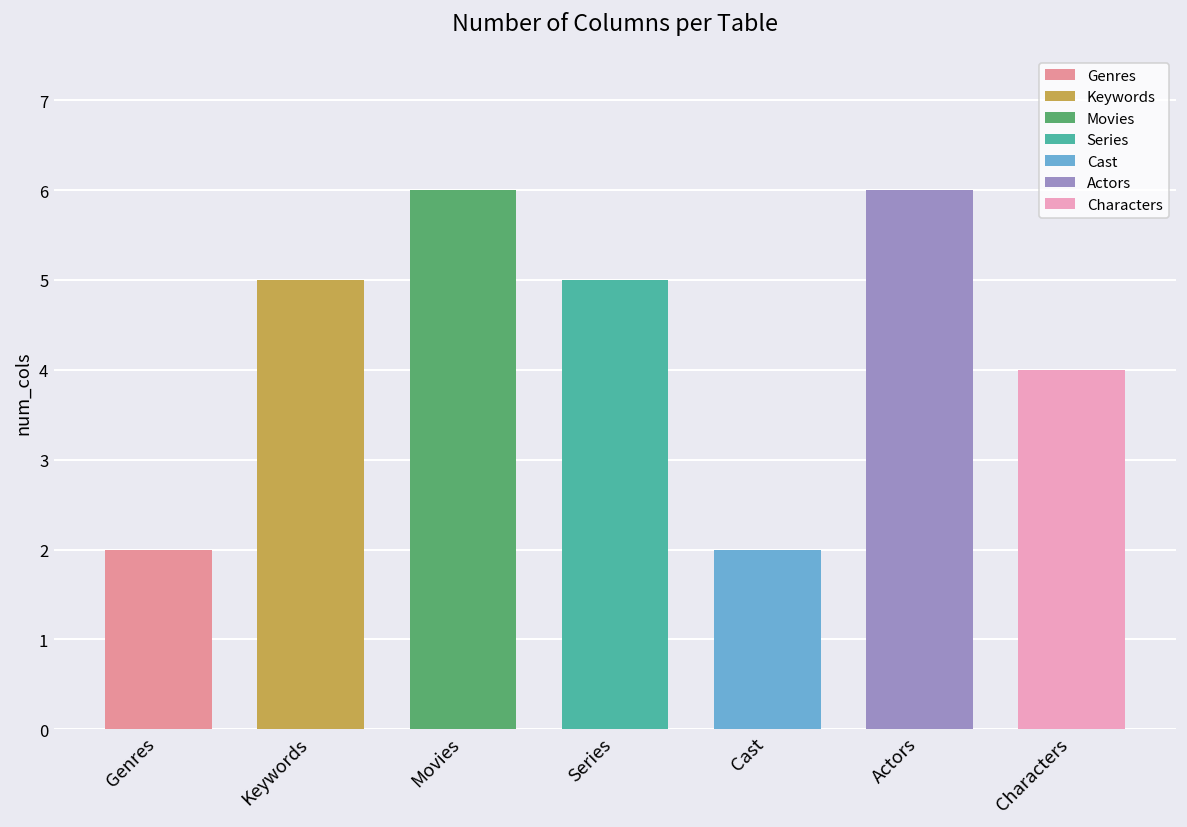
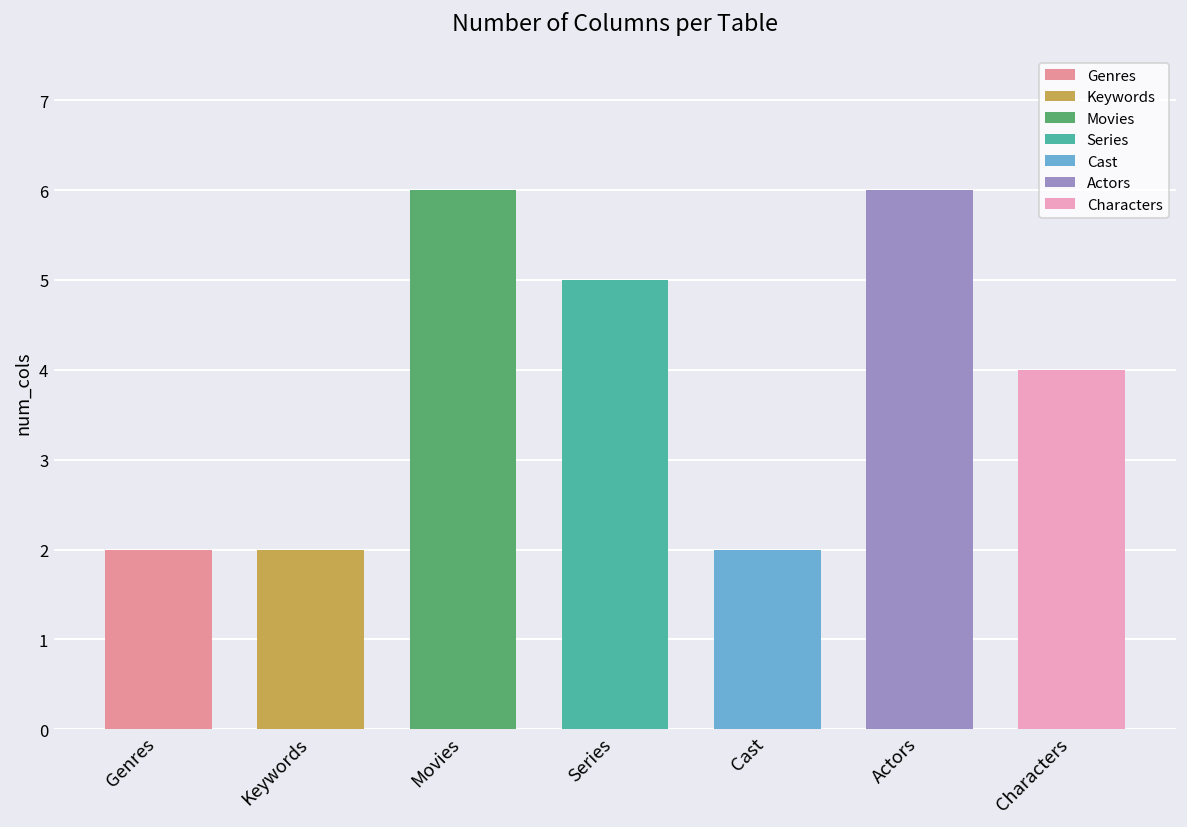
  {
    "Genres": 2,
-   "Keywords": 5,
+   "Keywords": 2,
    "Movies": 6,
    "Series": 5,
    "Cast": 2,
    "Actors": 6,
    "Characters": 4
  }
